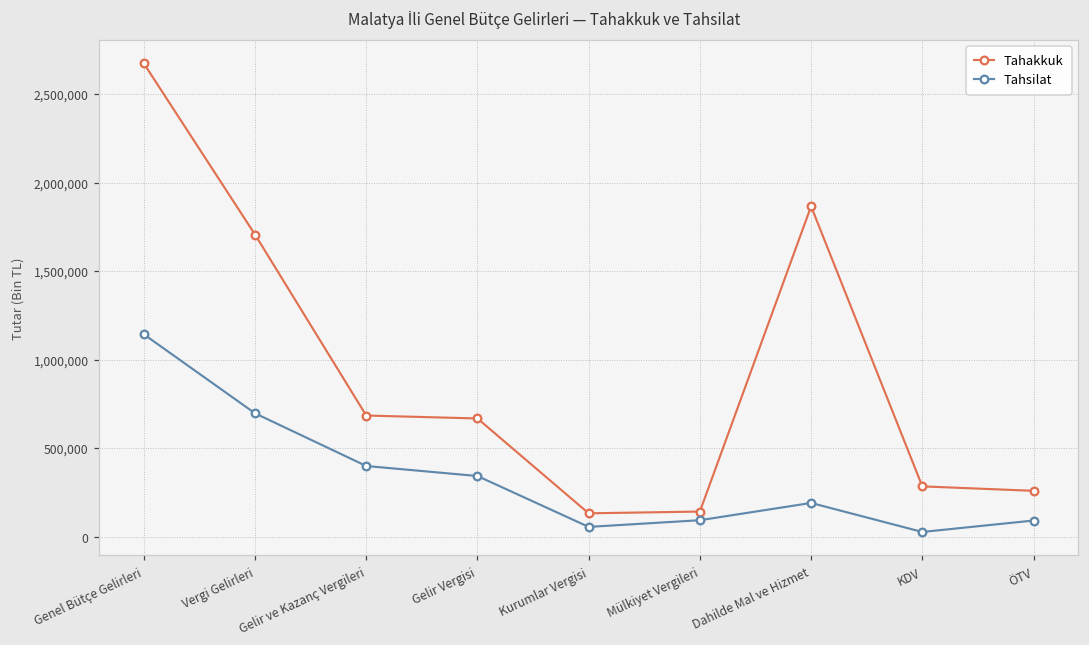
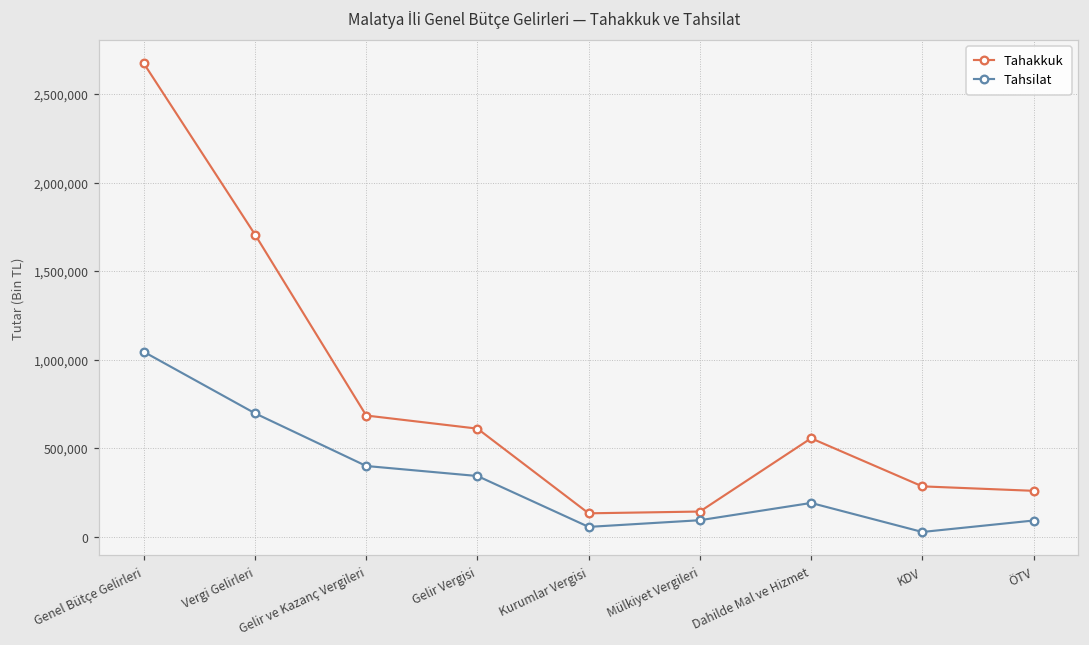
  {
    "Tahakkuk": {
      "Genel Bütçe Gelirleri": "2,670,000",
      "Vergi Gelirleri": "1,710,000",
      "Gelir ve Kazanç Vergileri": "690,000",
-     "Gelir Vergisi": "670,000",
+     "Gelir Vergisi": "610,000",
      "Kurumlar Vergisi": "130,000",
      "Mülkiyet Vergileri": "140,000",
-     "Dahilde Mal ve Hizmet": "1,870,000",
+     "Dahilde Mal ve Hizmet": "560,000",
      "KDV": "290,000",
      "ÖTV": "260,000"
    },
    "Tahsilat": {
-     "Genel Bütçe Gelirleri": "1,140,000",
+     "Genel Bütçe Gelirleri": "1,040,000",
      "Vergi Gelirleri": "700,000",
      "Gelir ve Kazanç Vergileri": "400,000",
      "Gelir Vergisi": "340,000",
      "Kurumlar Vergisi": "60,000",
      "Mülkiyet Vergileri": "90,000",
      "Dahilde Mal ve Hizmet": "190,000",
      "KDV": "30,000",
      "ÖTV": "90,000"
    }
  }
